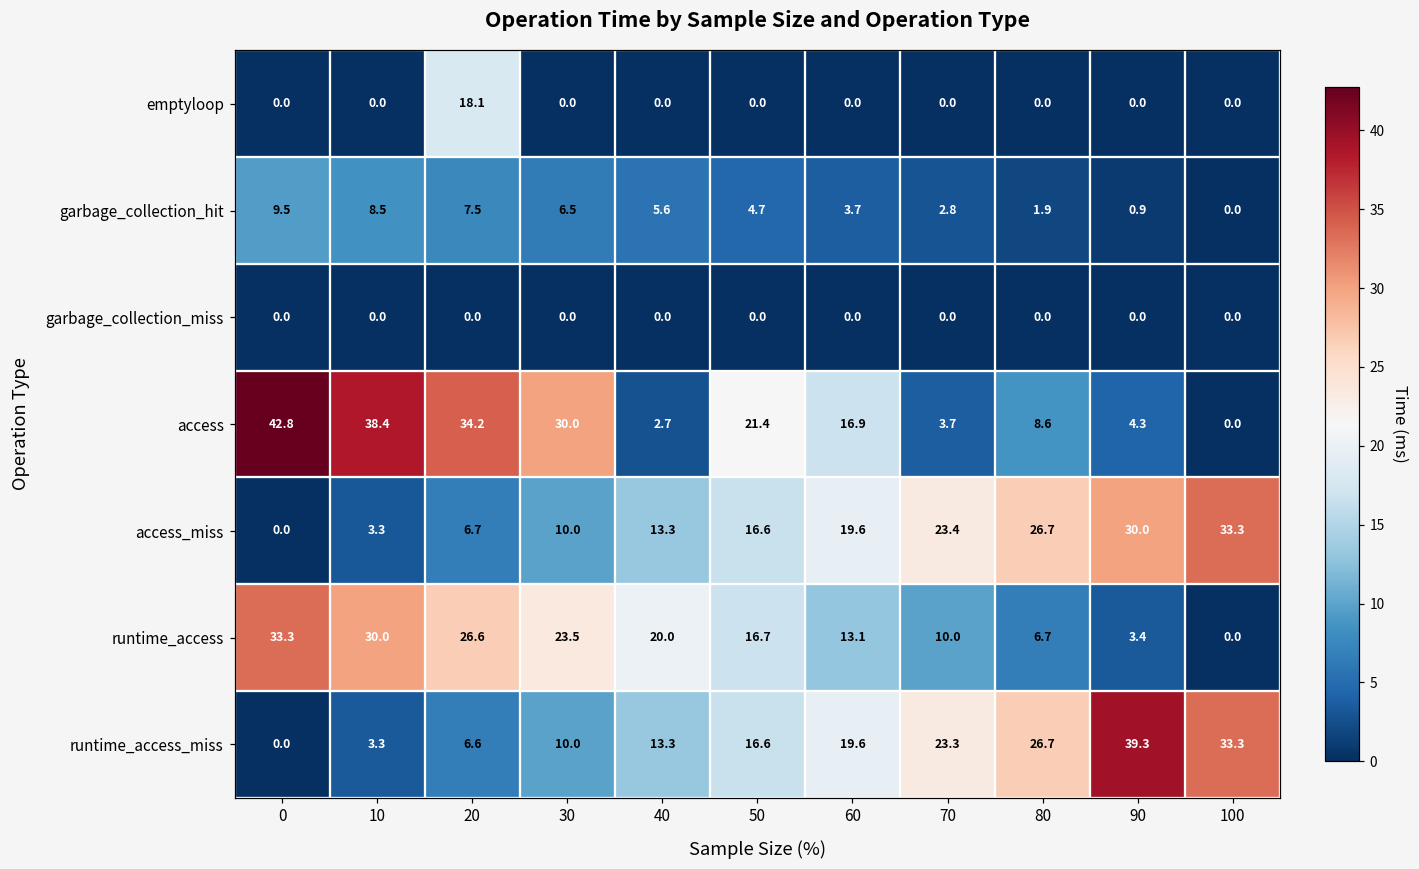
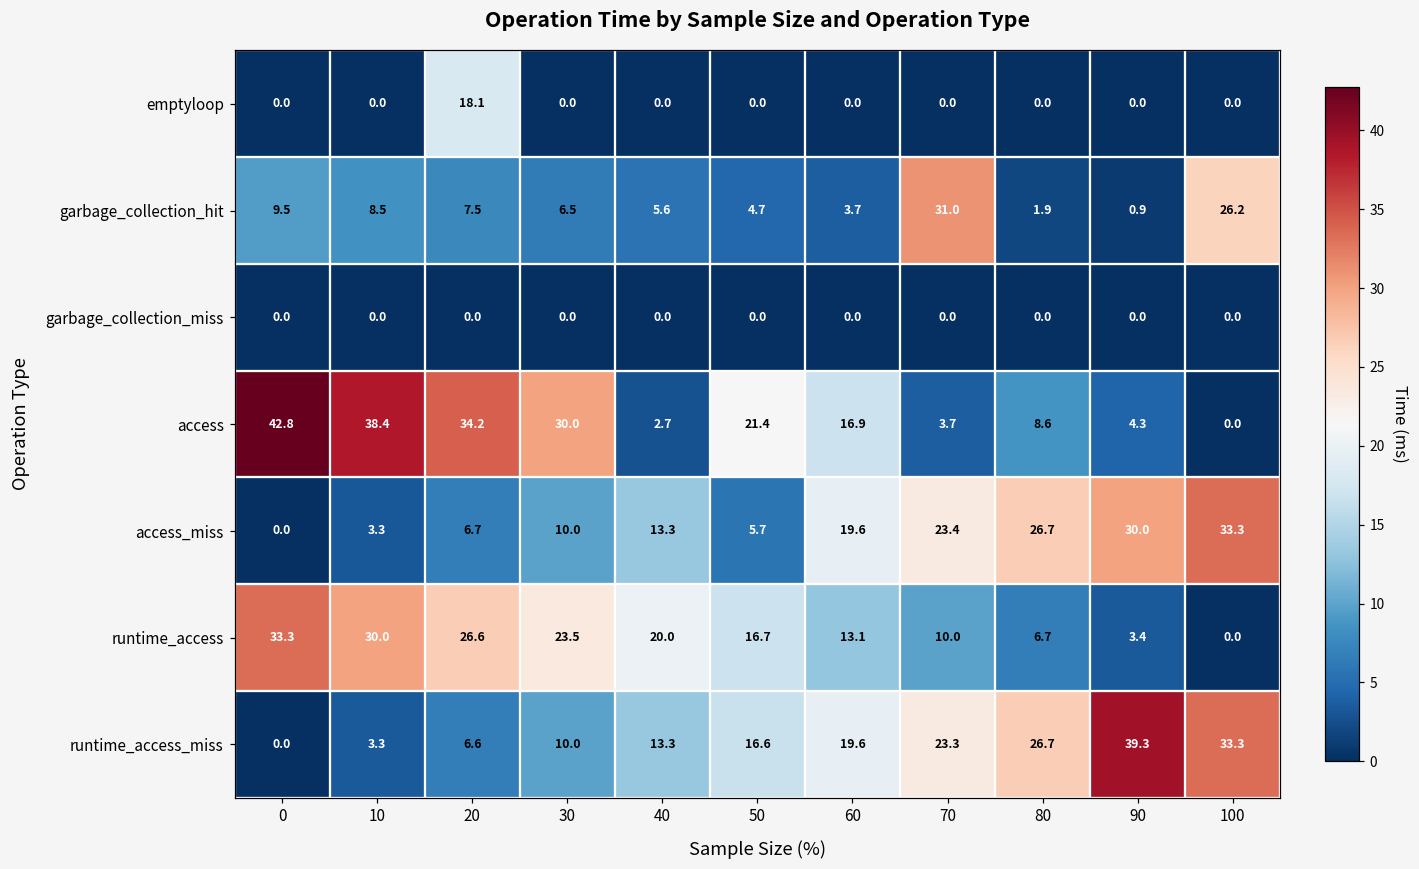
  {
    "emptyloop": {
      "0": 0.0,
      "10": 0.0,
      "20": 18.1,
      "30": 0.0,
      "40": 0.0,
      "50": 0.0,
      "60": 0.0,
      "70": 0.0,
      "80": 0.0,
      "90": 0.0,
      "100": 0.0
    },
    "garbage_collection_hit": {
      "0": 9.5,
      "10": 8.5,
      "20": 7.5,
      "30": 6.5,
      "40": 5.6,
      "50": 4.7,
      "60": 3.7,
-     "70": 2.8,
+     "70": 31.0,
      "80": 1.9,
      "90": 0.9,
-     "100": 0.0
+     "100": 26.2
    },
    "garbage_collection_miss": {
      "0": 0.0,
      "10": 0.0,
      "20": 0.0,
      "30": 0.0,
      "40": 0.0,
      "50": 0.0,
      "60": 0.0,
      "70": 0.0,
      "80": 0.0,
      "90": 0.0,
      "100": 0.0
    },
    "access": {
      "0": 42.8,
      "10": 38.4,
      "20": 34.2,
      "30": 30.0,
      "40": 2.7,
      "50": 21.4,
      "60": 16.9,
      "70": 3.7,
      "80": 8.6,
      "90": 4.3,
      "100": 0.0
    },
    "access_miss": {
      "0": 0.0,
      "10": 3.3,
      "20": 6.7,
      "30": 10.0,
      "40": 13.3,
-     "50": 16.6,
+     "50": 5.7,
      "60": 19.6,
      "70": 23.4,
      "80": 26.7,
      "90": 30.0,
      "100": 33.3
    },
    "runtime_access": {
      "0": 33.3,
      "10": 30.0,
      "20": 26.6,
      "30": 23.5,
      "40": 20.0,
      "50": 16.7,
      "60": 13.1,
      "70": 10.0,
      "80": 6.7,
      "90": 3.4,
      "100": 0.0
    },
    "runtime_access_miss": {
      "0": 0.0,
      "10": 3.3,
      "20": 6.6,
      "30": 10.0,
      "40": 13.3,
      "50": 16.6,
      "60": 19.6,
      "70": 23.3,
      "80": 26.7,
      "90": 39.3,
      "100": 33.3
    }
  }
